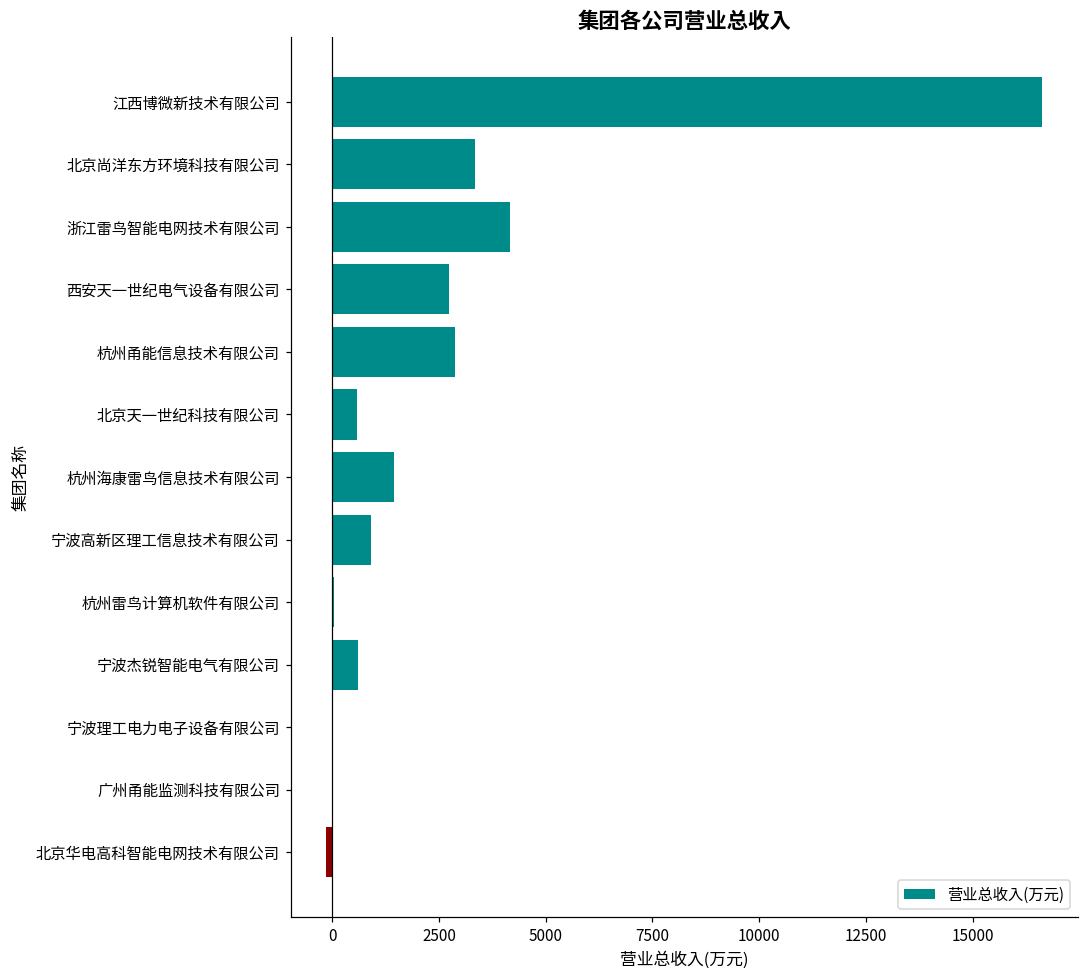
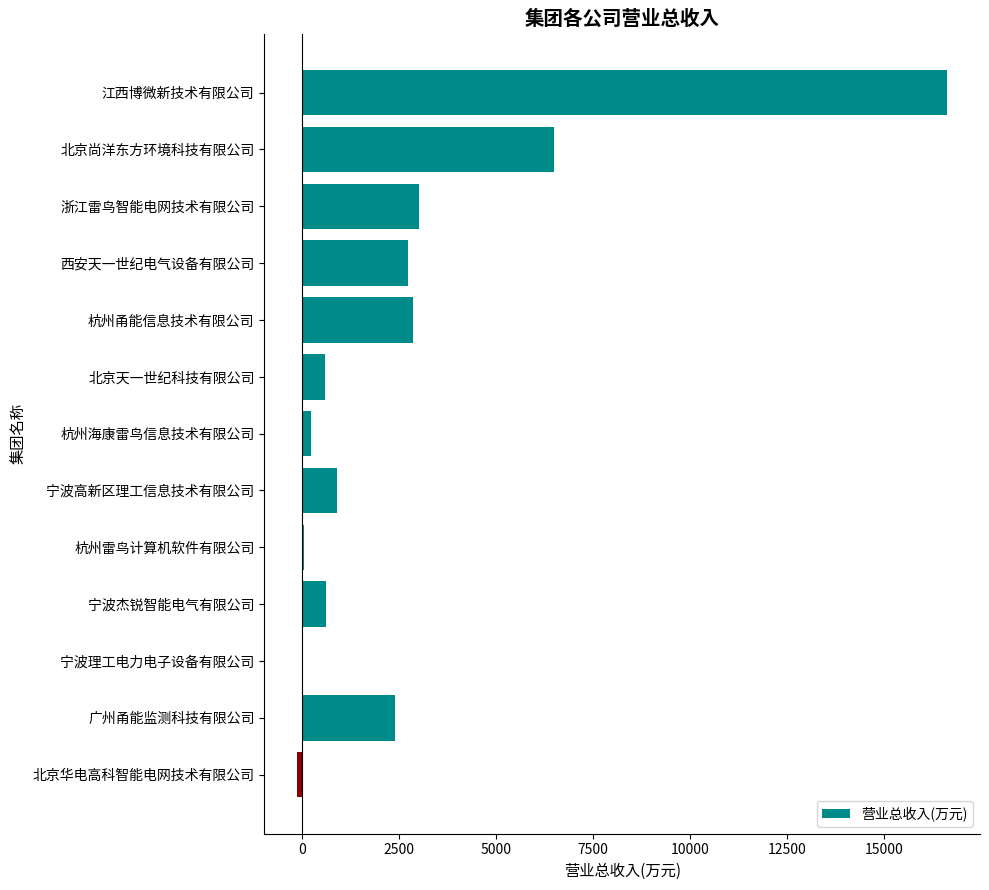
  {
    "江西博微新技术有限公司": 16600,
-   "北京尚洋东方环境科技有限公司": 3300,
-   "浙江雷鸟智能电网技术有限公司": 4200,
+   "北京尚洋东方环境科技有限公司": 6500,
+   "浙江雷鸟智能电网技术有限公司": 3000,
    "西安天一世纪电气设备有限公司": 2700,
    "杭州甬能信息技术有限公司": 2900,
    "北京天一世纪科技有限公司": 600,
-   "杭州海康雷鸟信息技术有限公司": 1500,
+   "杭州海康雷鸟信息技术有限公司": 200,
    "宁波高新区理工信息技术有限公司": 900,
    "宁波杰锐智能电气有限公司": 600,
-   "广州甬能监测科技有限公司": 0,
+   "广州甬能监测科技有限公司": 2400,
    "北京华电高科智能电网技术有限公司": -100
  }
